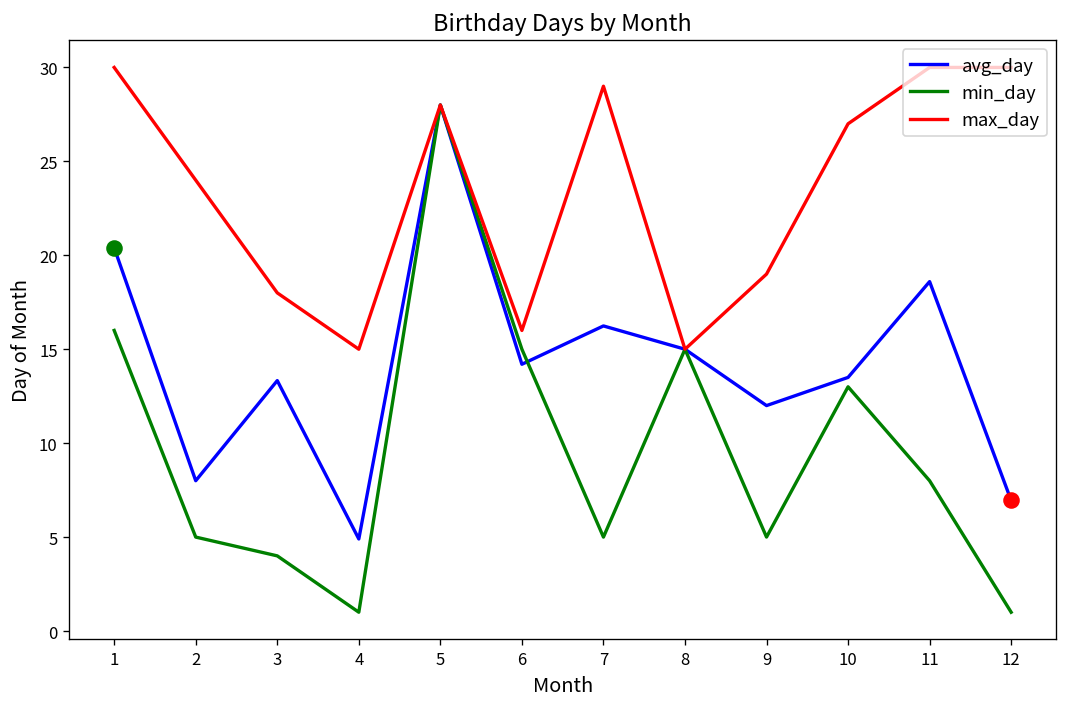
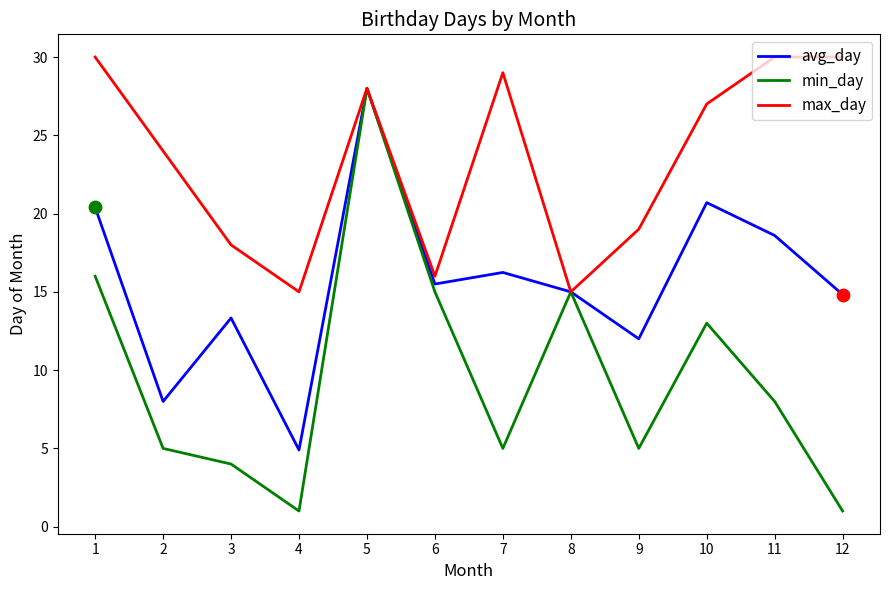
  {
    "avg_day": {
      "2": 8.0,
      "3": 13.3,
      "4": 4.9,
-     "6": 14.2,
+     "6": 15.5,
      "7": 16.2,
      "9": 12.0,
-     "10": 13.5,
+     "10": 20.7,
      "11": 18.6,
-     "12": 7.0
+     "12": 14.8
    }
  }
